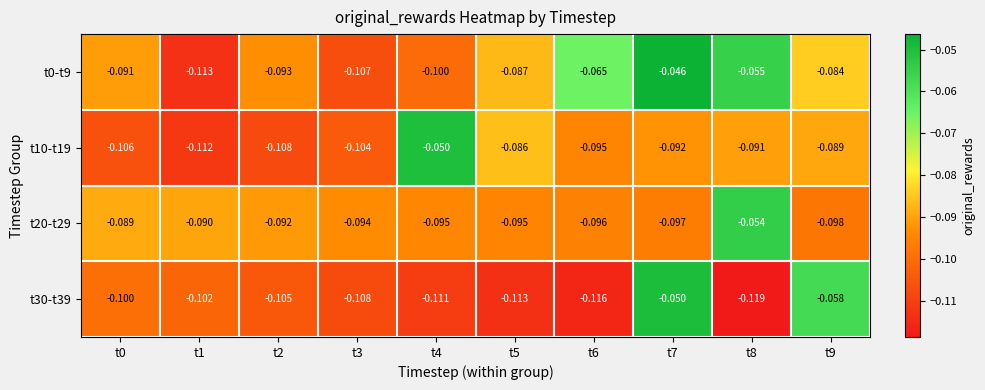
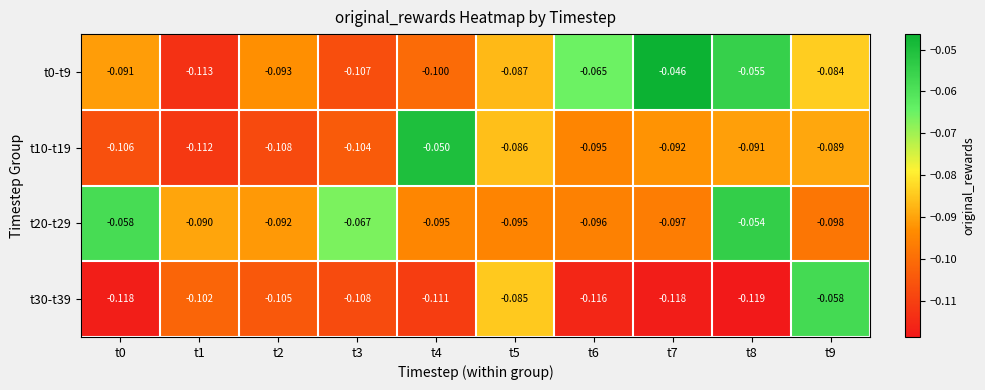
  {
    "t0-t9": {
      "t0": -0.091,
      "t1": -0.113,
      "t2": -0.093,
      "t3": -0.107,
      "t4": -0.100,
      "t5": -0.087,
      "t6": -0.065,
      "t7": -0.046,
      "t8": -0.055,
      "t9": -0.084
    },
    "t10-t19": {
      "t0": -0.106,
      "t1": -0.112,
      "t2": -0.108,
      "t3": -0.104,
      "t4": -0.050,
      "t5": -0.086,
      "t6": -0.095,
      "t7": -0.092,
      "t8": -0.091,
      "t9": -0.089
    },
    "t20-t29": {
-     "t0": -0.089,
+     "t0": -0.058,
      "t1": -0.090,
      "t2": -0.092,
-     "t3": -0.094,
+     "t3": -0.067,
      "t4": -0.095,
      "t5": -0.095,
      "t6": -0.096,
      "t7": -0.097,
      "t8": -0.054,
      "t9": -0.098
    },
    "t30-t39": {
-     "t0": -0.100,
+     "t0": -0.118,
      "t1": -0.102,
      "t2": -0.105,
      "t3": -0.108,
      "t4": -0.111,
-     "t5": -0.113,
+     "t5": -0.085,
      "t6": -0.116,
-     "t7": -0.050,
+     "t7": -0.118,
      "t8": -0.119,
      "t9": -0.058
    }
  }
